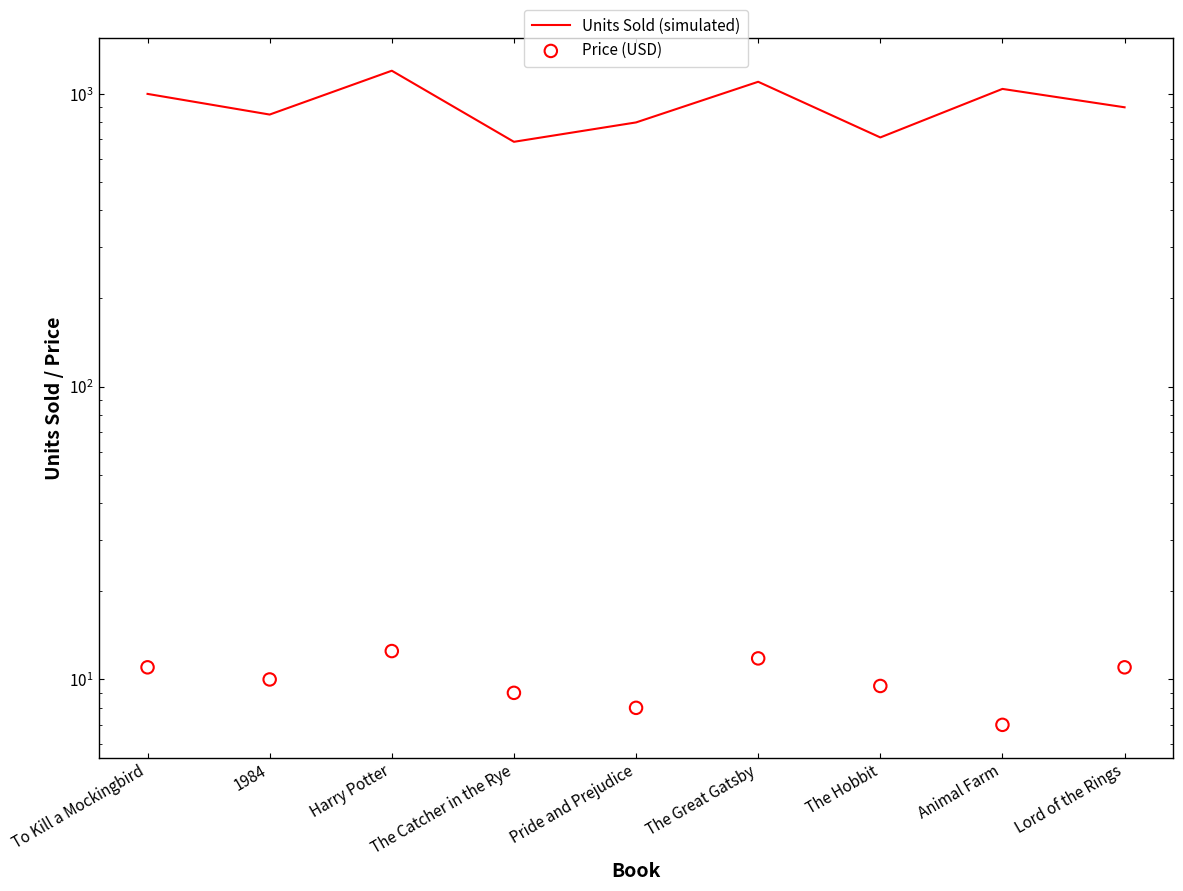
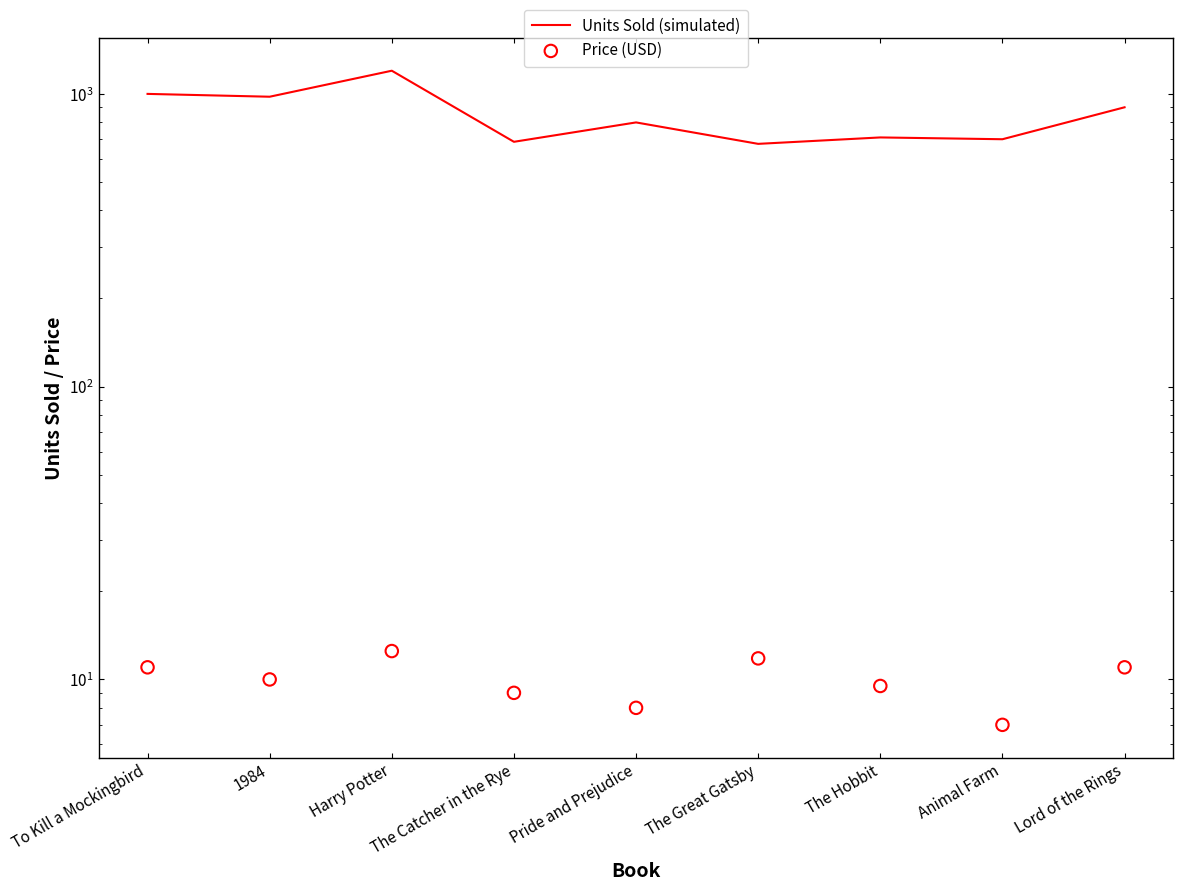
  {
    "Units Sold (simulated)": {
      "To Kill a Mockingbird": 1000,
-     "1984": 850,
+     "1984": 980,
      "Harry Potter": 1200,
      "The Catcher in the Rye": 690,
      "Pride and Prejudice": 800,
-     "The Great Gatsby": 1100,
+     "The Great Gatsby": 680,
      "The Hobbit": 710,
-     "Animal Farm": 1040,
+     "Animal Farm": 700,
      "Lord of the Rings": 900
    }
  }
